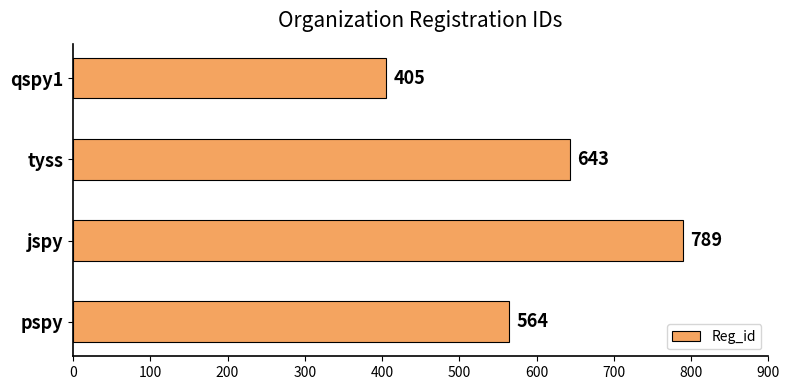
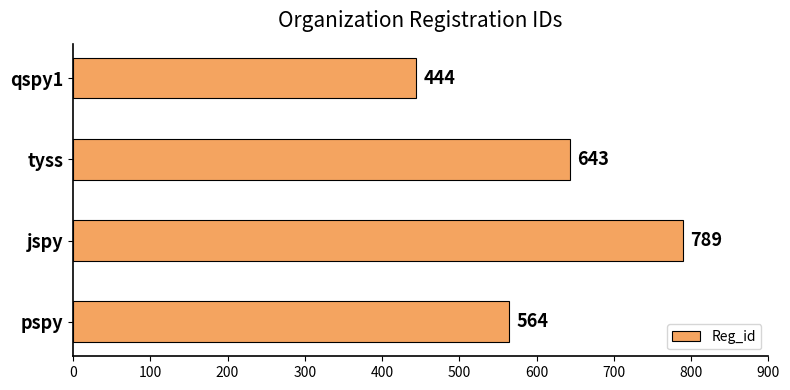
  {
-   "qspy1": 405,
+   "qspy1": 444,
    "tyss": 643,
    "jspy": 789,
    "pspy": 564
  }
